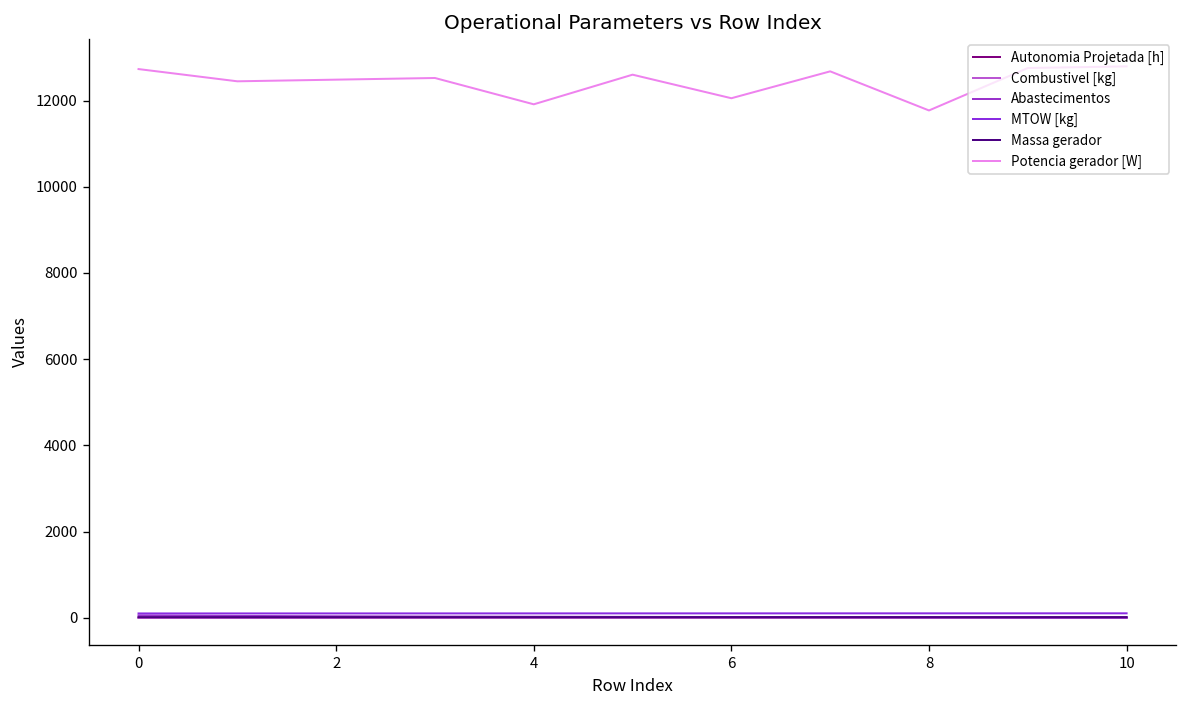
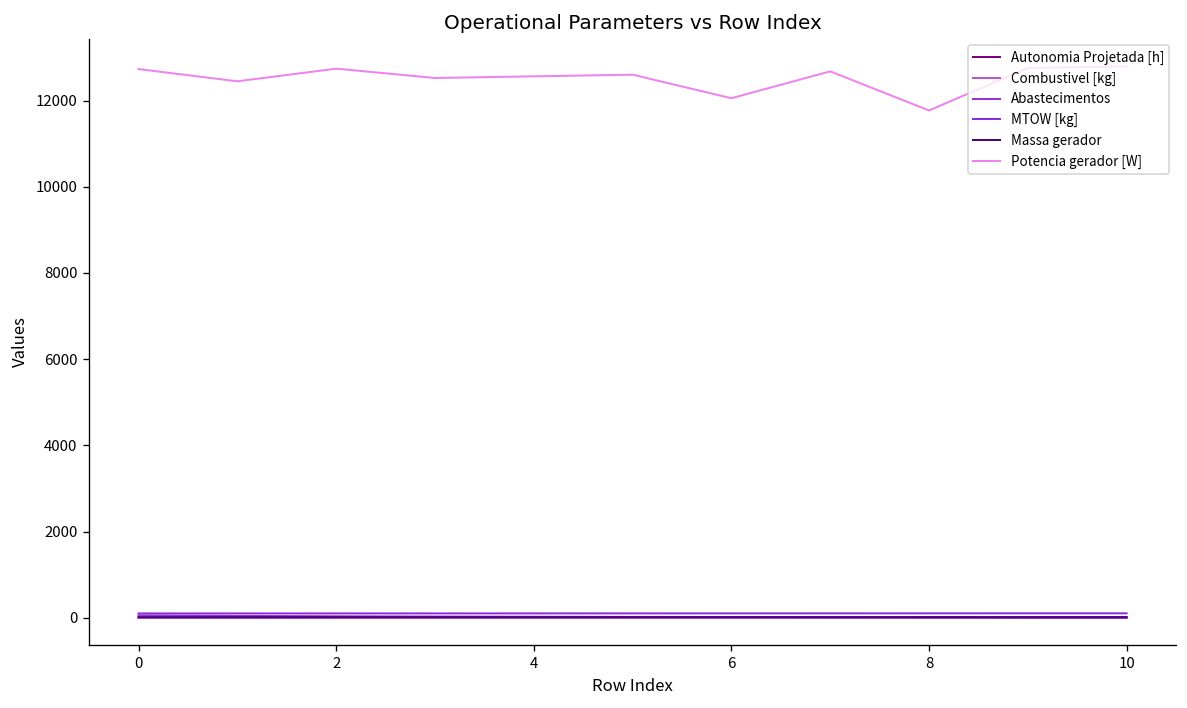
  {
    "Potencia gerador [W]": {
      "0": 12700,
-     "2": 12500,
-     "4": 11900,
+     "2": 12700,
+     "4": 12600,
      "6": 12100,
      "8": 11800
    }
  }
